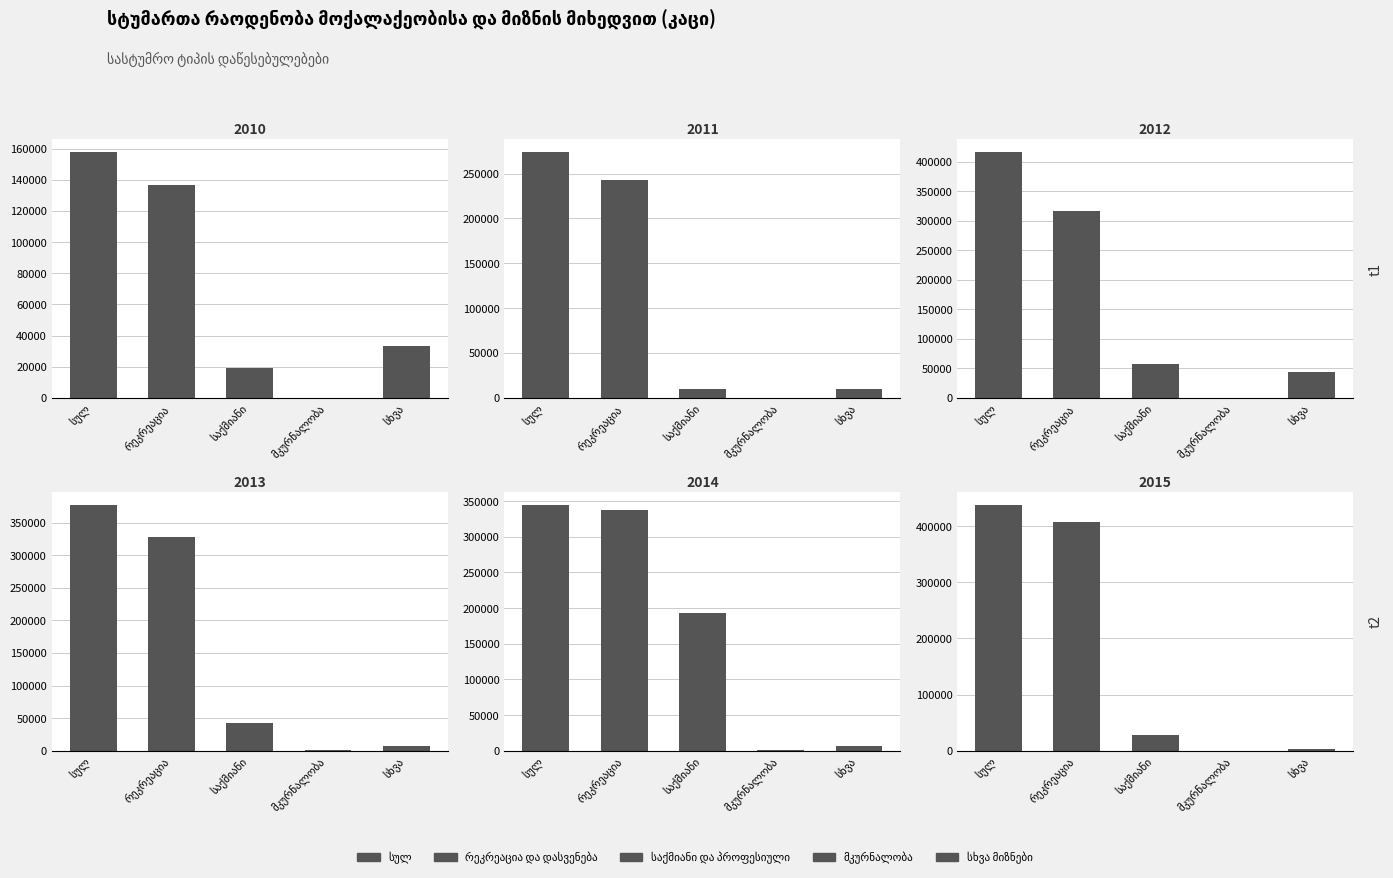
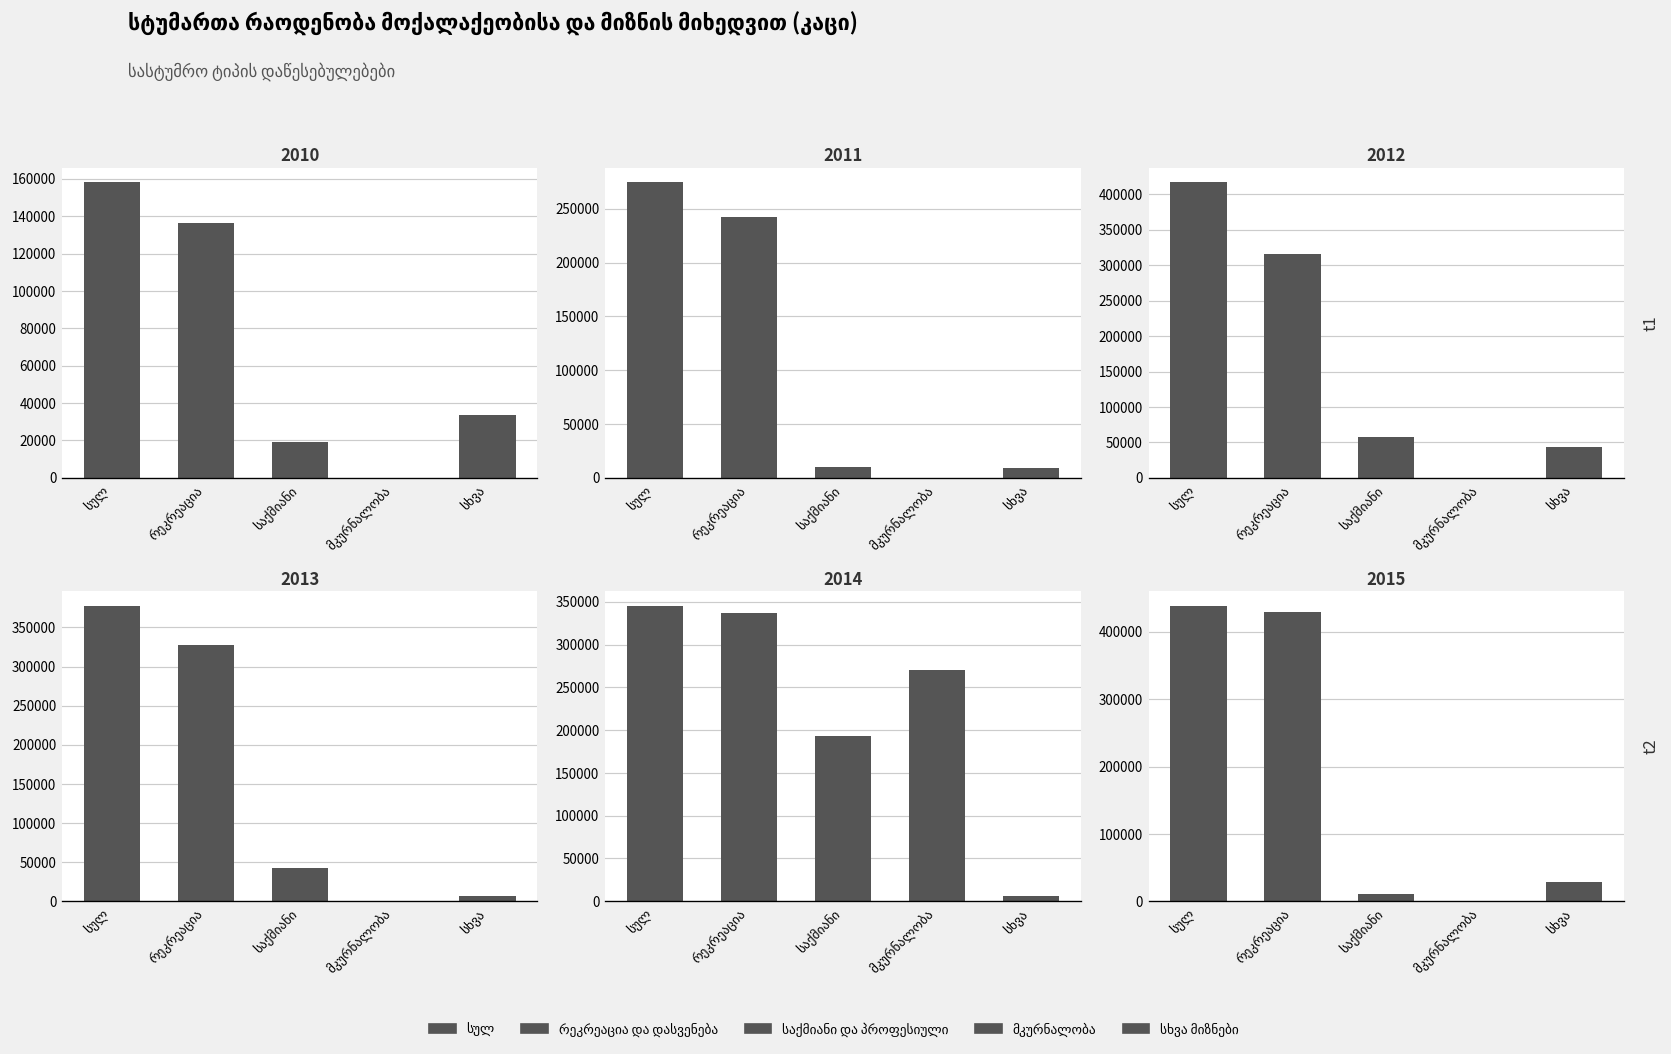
  {
    "2010": {
      "სულ": 158000,
      "რეკრეაცია": 137000,
      "საქმიანი": 19000,
      "მკურნალობა": 0,
      "სხვა": 33000
    },
    "2011": {
      "სულ": 270000,
      "რეკრეაცია": 240000,
      "საქმიანი": 10000,
      "მკურნალობა": 0,
      "სხვა": 10000
    },
    "2012": {
      "სულ": 420000,
      "რეკრეაცია": 320000,
      "საქმიანი": 60000,
      "მკურნალობა": 0,
      "სხვა": 40000
    },
    "2013": {
      "სულ": 380000,
      "რეკრეაცია": 330000,
      "საქმიანი": 40000,
      "სხვა": 10000
    },
    "2014": {
      "სულ": 350000,
      "რეკრეაცია": 340000,
      "საქმიანი": 190000,
-     "მკურნალობა": 0,
+     "მკურნალობა": 270000,
      "სხვა": 10000
    },
    "2015": {
      "სულ": 440000,
-     "რეკრეაცია": 410000,
-     "საქმიანი": 30000,
+     "რეკრეაცია": 430000,
+     "საქმიანი": 10000,
      "მკურნალობა": 0,
-     "სხვა": 0
+     "სხვა": 30000
    }
  }
